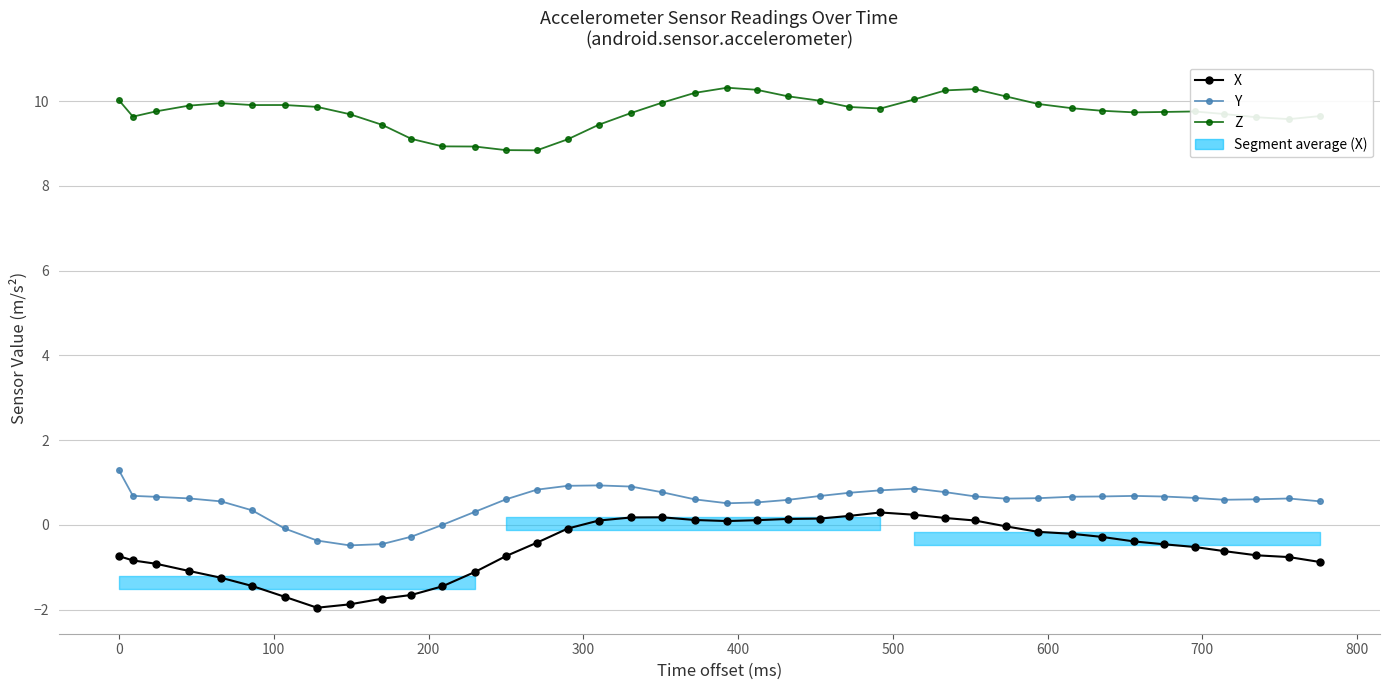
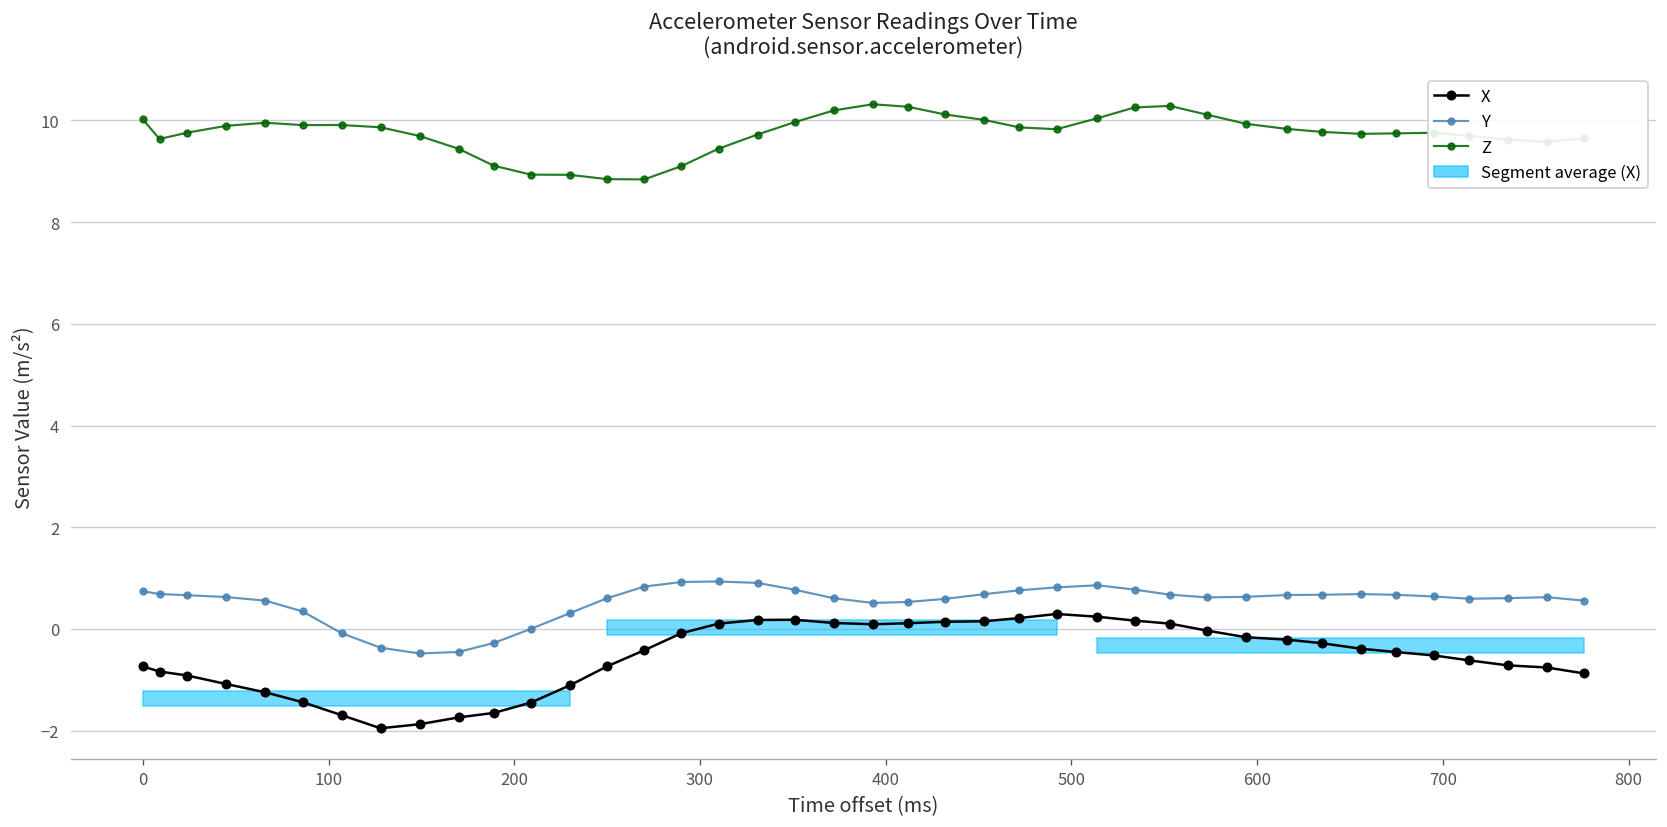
  {
    "X": {
      "0": -0.7
    },
    "Y": {
-     "0": 1.3
+     "0": 0.7
    },
    "Z": {
      "0": 10.0
    }
  }
